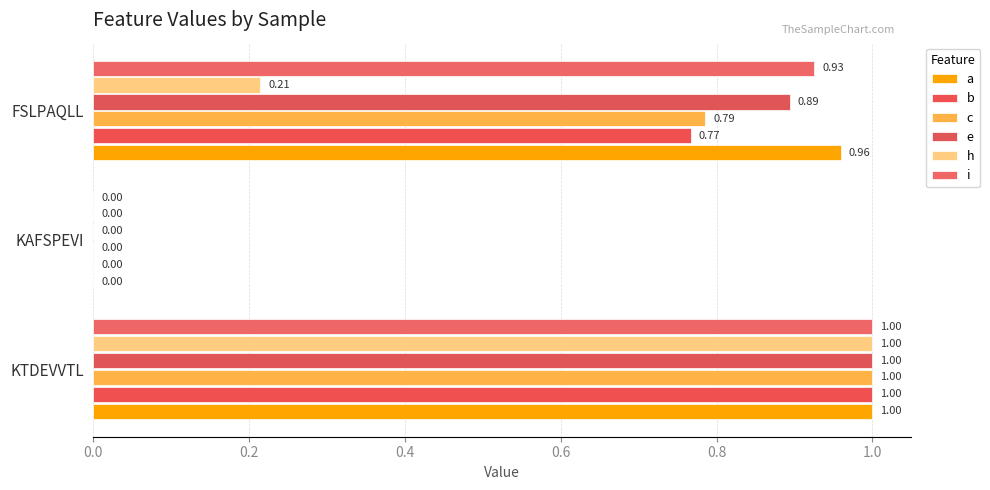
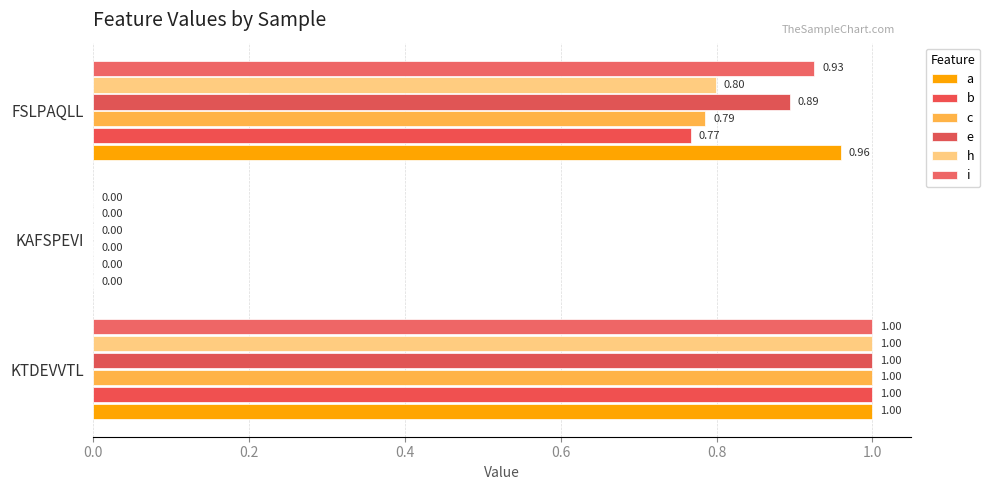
  {
    "a": {
      "FSLPAQLL": 0.96,
      "KAFSPEVI": 0.00,
      "KTDEVVTL": 1.00
    },
    "c": {
      "FSLPAQLL": 0.79,
      "KAFSPEVI": 0.00,
      "KTDEVVTL": 1.00
    },
    "h": {
-     "FSLPAQLL": 0.21,
+     "FSLPAQLL": 0.80,
      "KAFSPEVI": 0.00,
      "KTDEVVTL": 1.00
    }
  }
